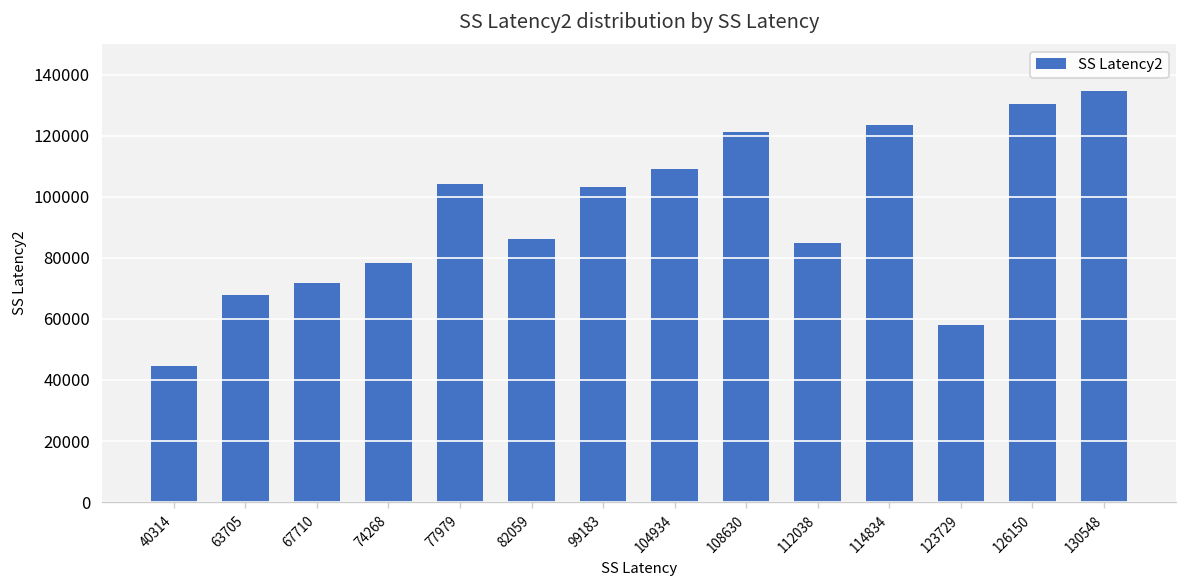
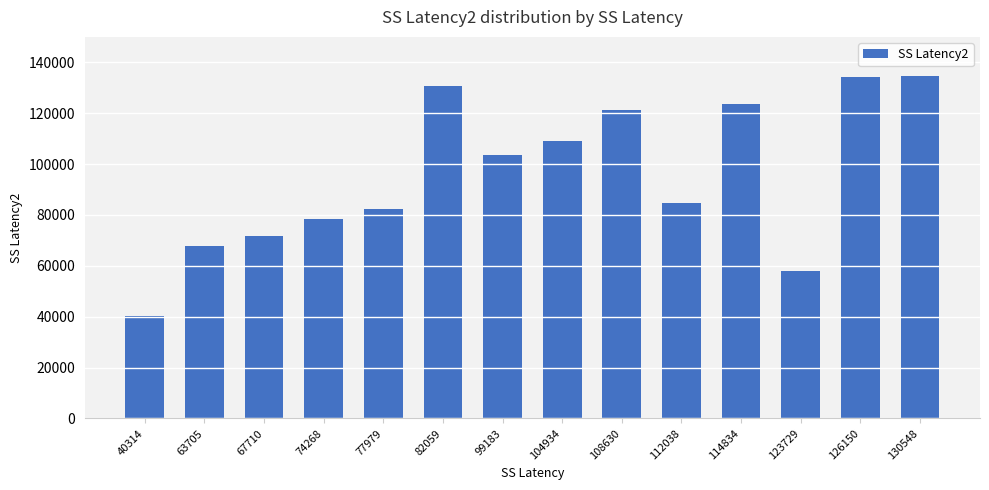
  {
-   "40314": 45000,
+   "40314": 40000,
    "63705": 68000,
    "67710": 72000,
    "74268": 78000,
-   "77979": 104000,
-   "82059": 86000,
+   "77979": 82000,
+   "82059": 131000,
    "99183": 103000,
    "104934": 109000,
    "108630": 121000,
    "112038": 85000,
    "114834": 124000,
    "123729": 58000,
-   "126150": 130000,
+   "126150": 134000,
    "130548": 135000
  }
